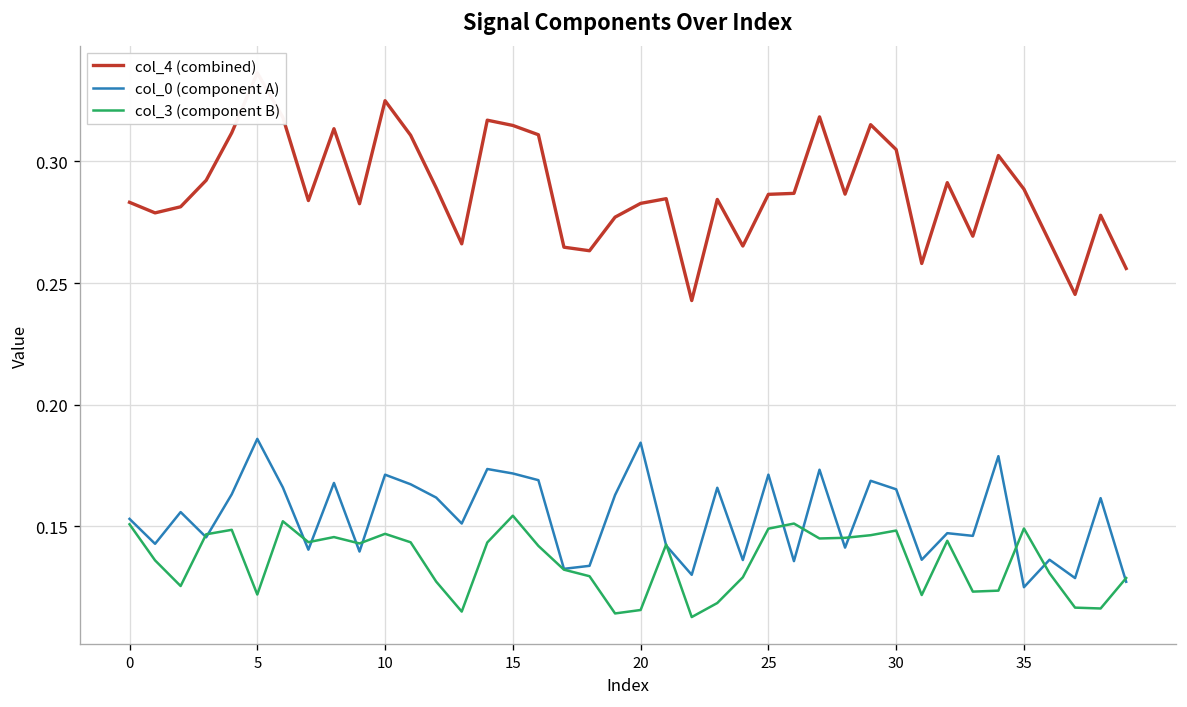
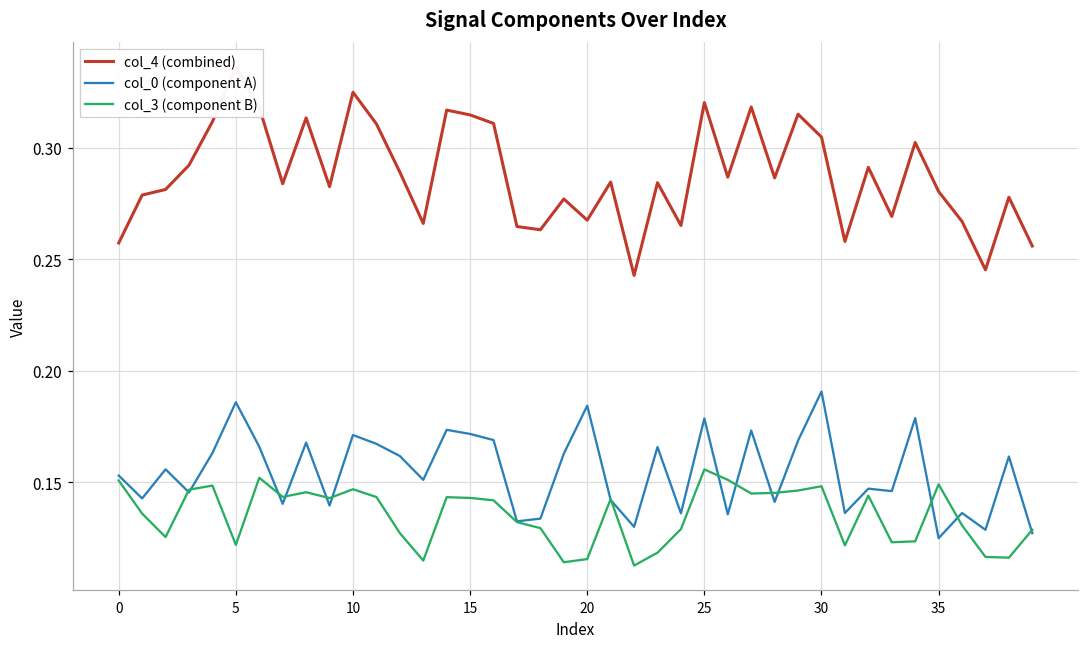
  {
    "col_4 (combined)": {
-     "0": 0.283,
+     "0": 0.257,
      "10": 0.325,
      "15": 0.315,
-     "20": 0.283,
-     "25": 0.286,
+     "20": 0.268,
+     "25": 0.320,
      "30": 0.305,
-     "35": 0.289
+     "35": 0.280
    },
    "col_0 (component A)": {
      "0": 0.153,
      "5": 0.186,
      "10": 0.171,
      "15": 0.172,
      "20": 0.184,
-     "25": 0.171,
-     "30": 0.165,
+     "25": 0.179,
+     "30": 0.191,
      "35": 0.125
    },
    "col_3 (component B)": {
      "0": 0.151,
      "5": 0.122,
      "10": 0.147,
-     "15": 0.154,
+     "15": 0.143,
      "20": 0.116,
-     "25": 0.149,
+     "25": 0.156,
      "30": 0.148,
      "35": 0.149
    }
  }
